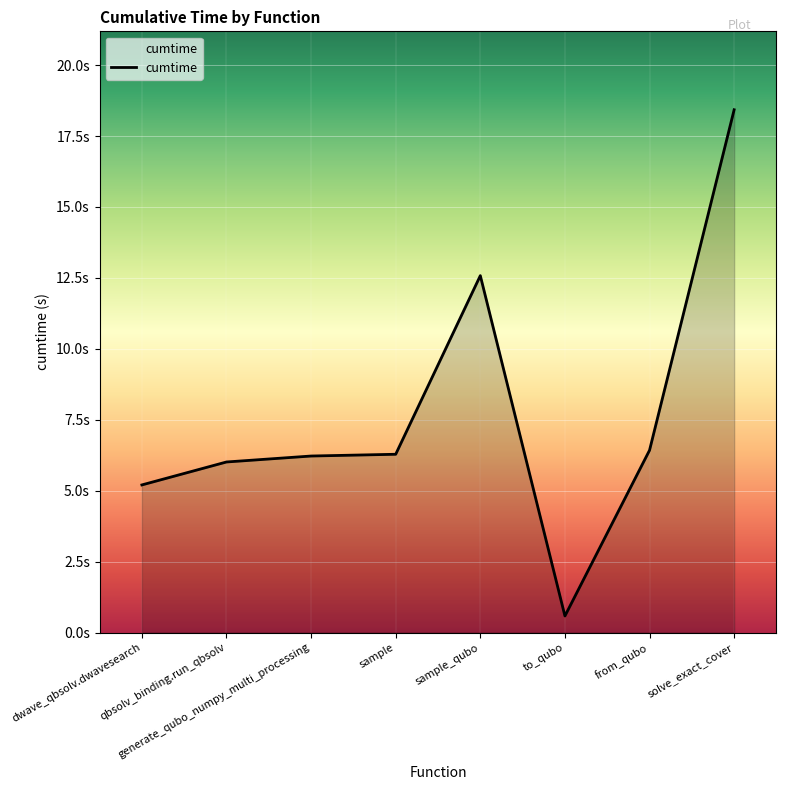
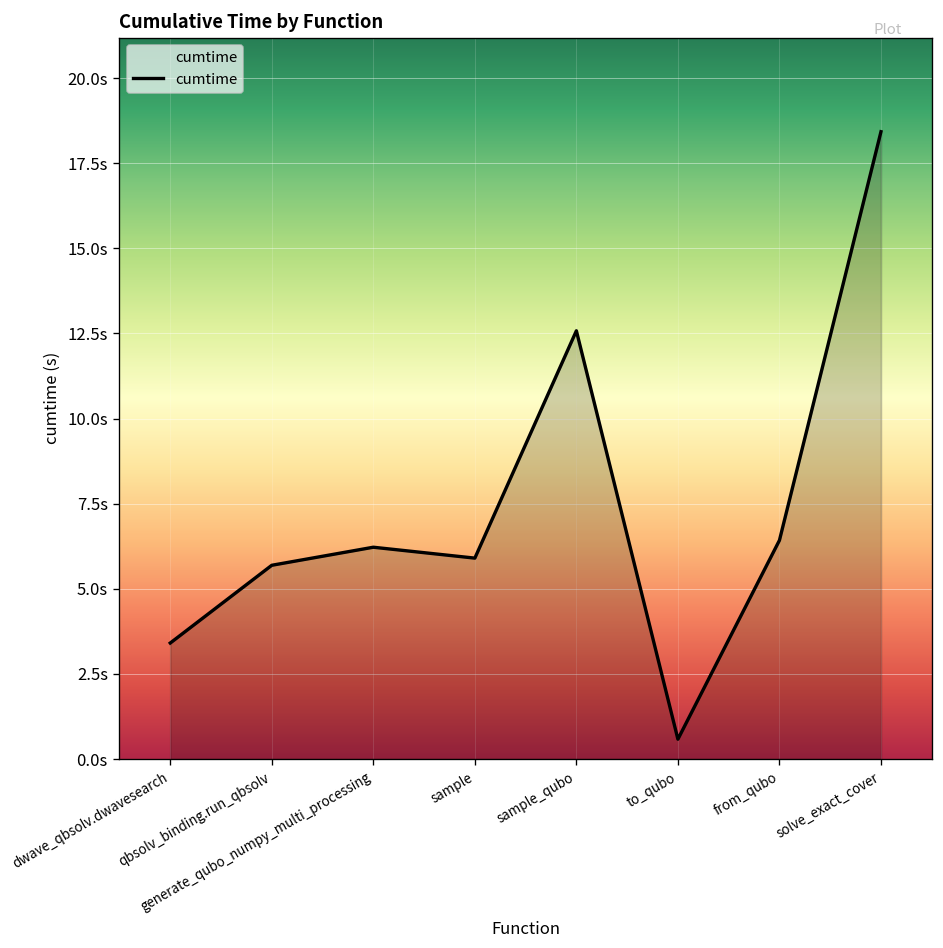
  {
-   "dwave_qbsolv.dwavesearch": "5.2s",
-   "qbsolv_binding.run_qbsolv": "6.0s",
+   "dwave_qbsolv.dwavesearch": "3.4s",
+   "qbsolv_binding.run_qbsolv": "5.7s",
    "generate_qubo_numpy_multi_processing": "6.2s",
-   "sample": "6.3s",
+   "sample": "5.9s",
    "sample_qubo": "12.6s",
    "to_qubo": "0.6s",
    "from_qubo": "6.4s",
    "solve_exact_cover": "18.4s"
  }
